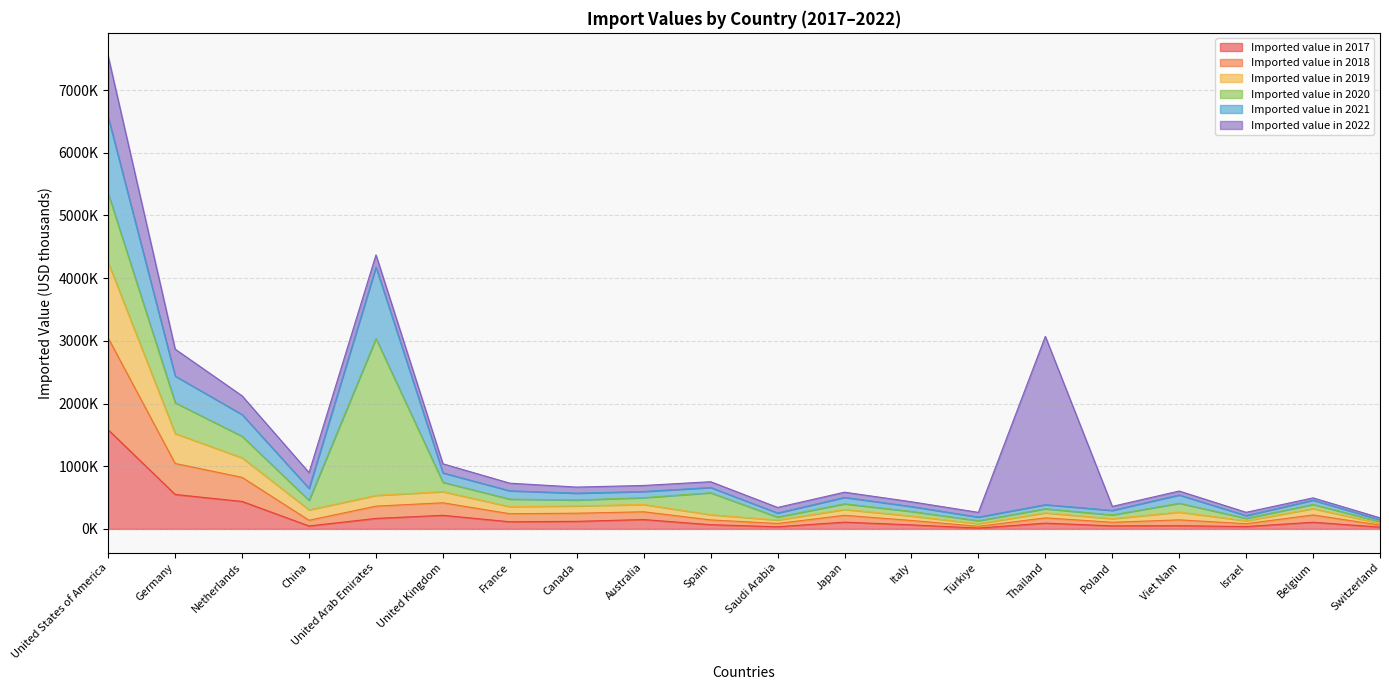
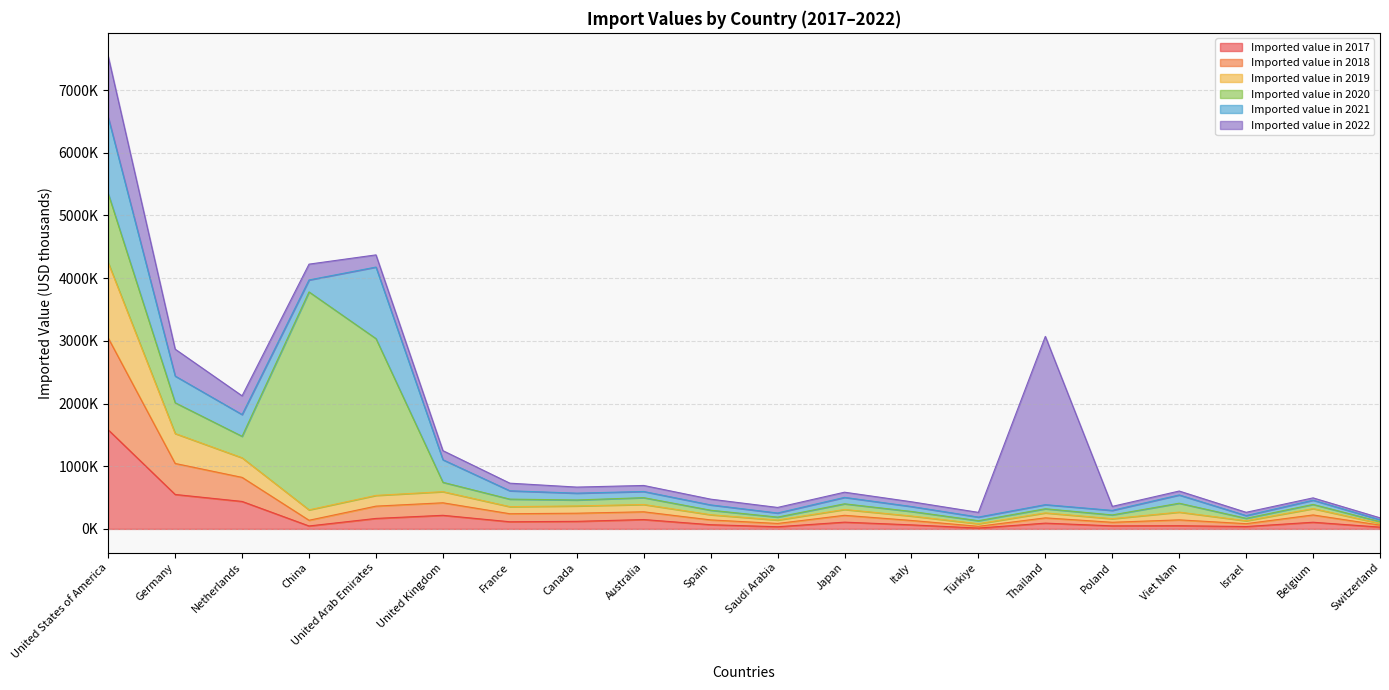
  {
    "Imported value in 2020": {
      "United States of America": 1100000,
      "Germany": 500000,
      "Netherlands": 300000,
-     "China": 200000,
+     "China": 3500000,
      "United Arab Emirates": 2500000,
      "United Kingdom": 100000,
      "France": 100000,
      "Canada": 100000,
      "Australia": 100000,
-     "Spain": 400000,
+     "Spain": 100000,
      "Saudi Arabia": 0,
      "Japan": 100000,
      "Italy": 100000,
      "Türkiye": 0,
      "Thailand": 100000,
      "Poland": 100000,
      "Viet Nam": 100000,
      "Belgium": 100000
    },
    "Imported value in 2021": {
      "United States of America": 1200000,
      "Germany": 400000,
      "Netherlands": 300000,
      "China": 200000,
      "United Arab Emirates": 1100000,
-     "United Kingdom": 200000,
+     "United Kingdom": 400000,
      "France": 100000,
      "Canada": 100000,
      "Australia": 100000,
      "Spain": 100000,
      "Saudi Arabia": 100000,
      "Japan": 100000,
      "Italy": 100000,
      "Türkiye": 100000,
      "Thailand": 100000,
      "Poland": 100000,
      "Viet Nam": 100000,
      "Israel": 0
    },
    "Imported value in 2022": {
      "United States of America": 1000000,
      "Germany": 400000,
      "Netherlands": 300000,
      "China": 300000,
      "United Arab Emirates": 200000,
      "United Kingdom": 100000,
      "France": 100000,
      "Canada": 100000,
      "Australia": 100000,
      "Spain": 100000,
      "Saudi Arabia": 100000,
      "Japan": 100000,
      "Italy": 100000,
      "Türkiye": 100000,
      "Thailand": 2700000,
      "Poland": 100000,
      "Viet Nam": 100000,
      "Israel": 100000
    }
  }
